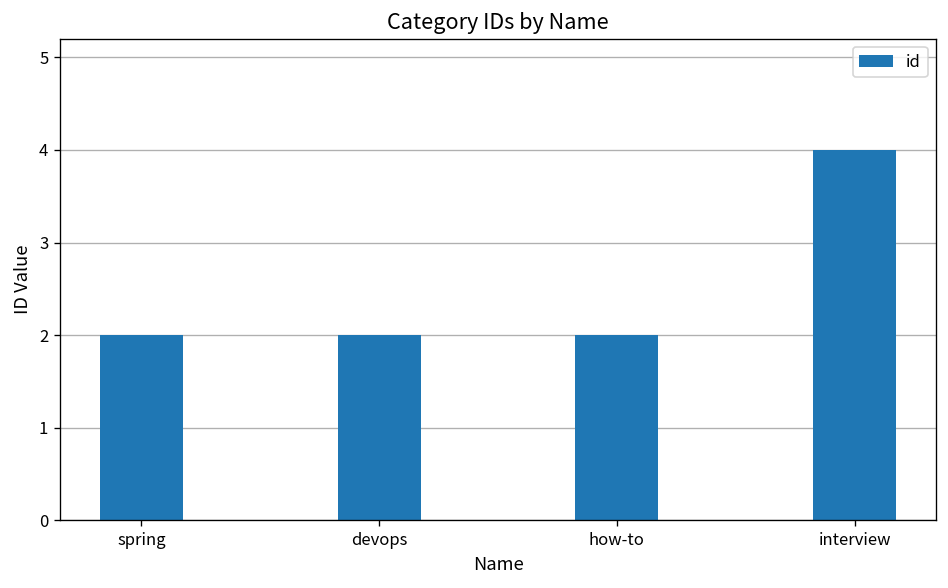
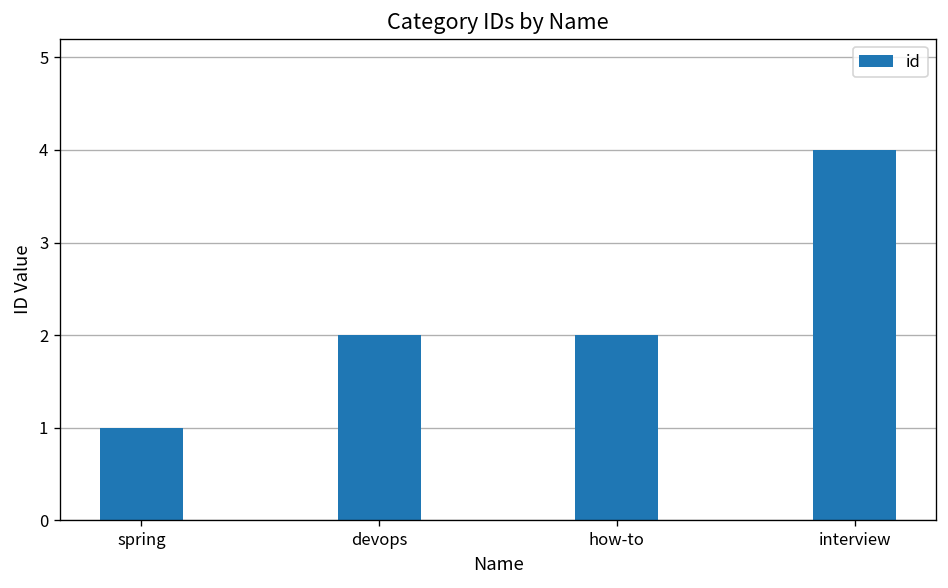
  {
-   "spring": 2,
+   "spring": 1,
    "devops": 2,
    "how-to": 2,
    "interview": 4
  }
